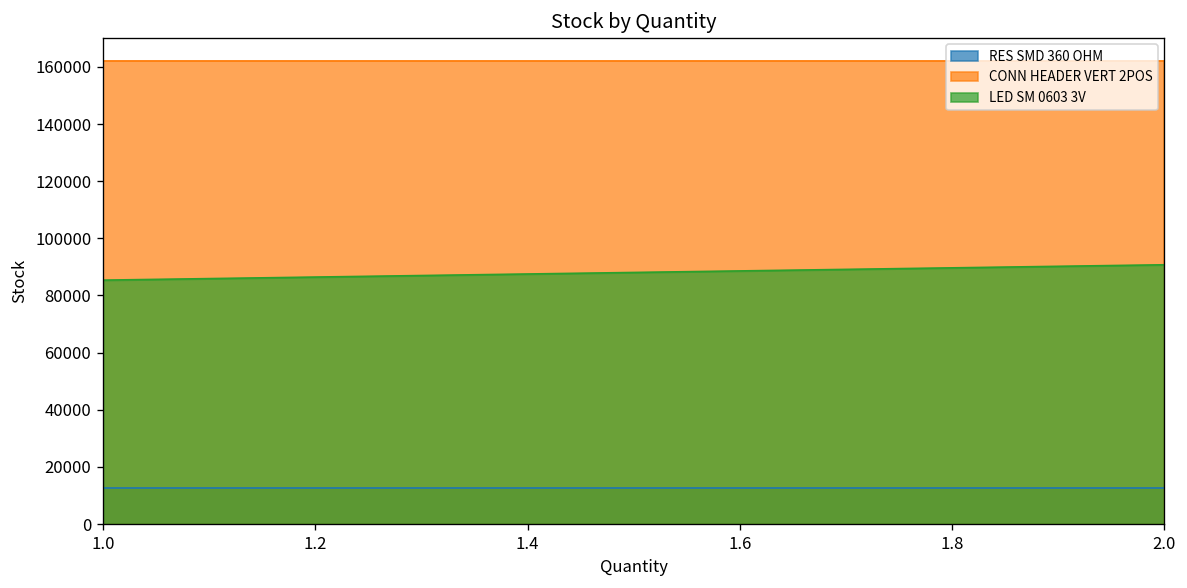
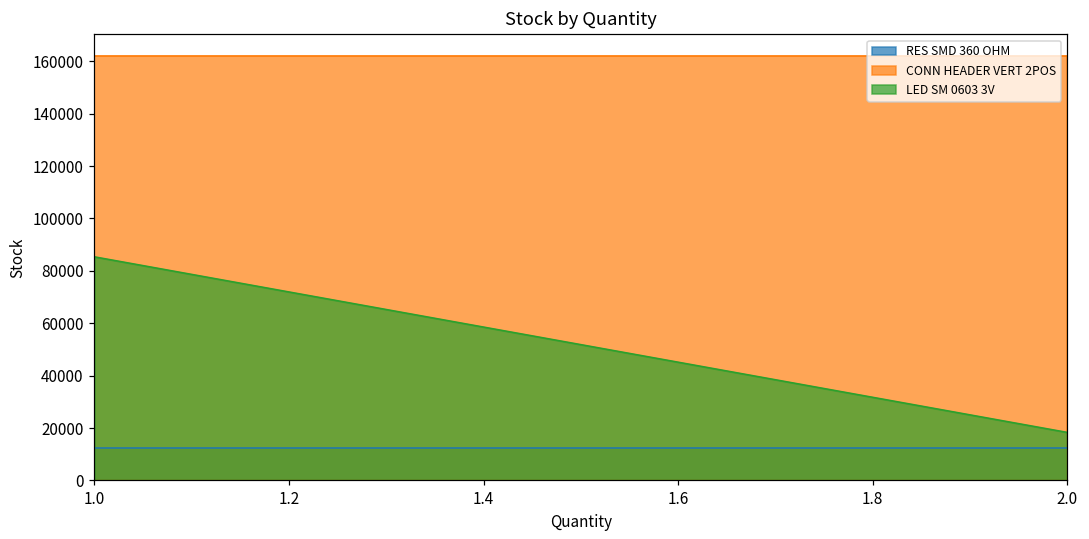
  {
    "RES SMD 360 OHM": {
      "1.0": 12000,
      "2.0": 12000
    },
    "CONN HEADER VERT 2POS": {
      "1.0": 162000,
      "2.0": 162000
    },
    "LED SM 0603 3V": {
      "1.0": 85000,
-     "2.0": 91000
+     "2.0": 18000
    }
  }
